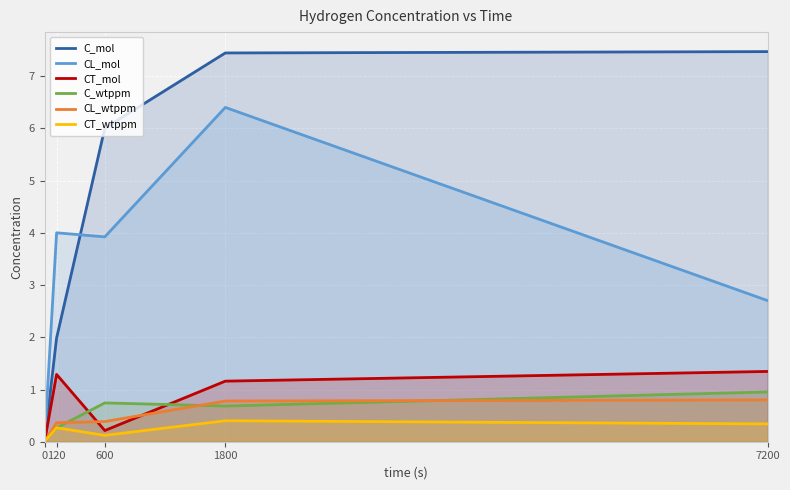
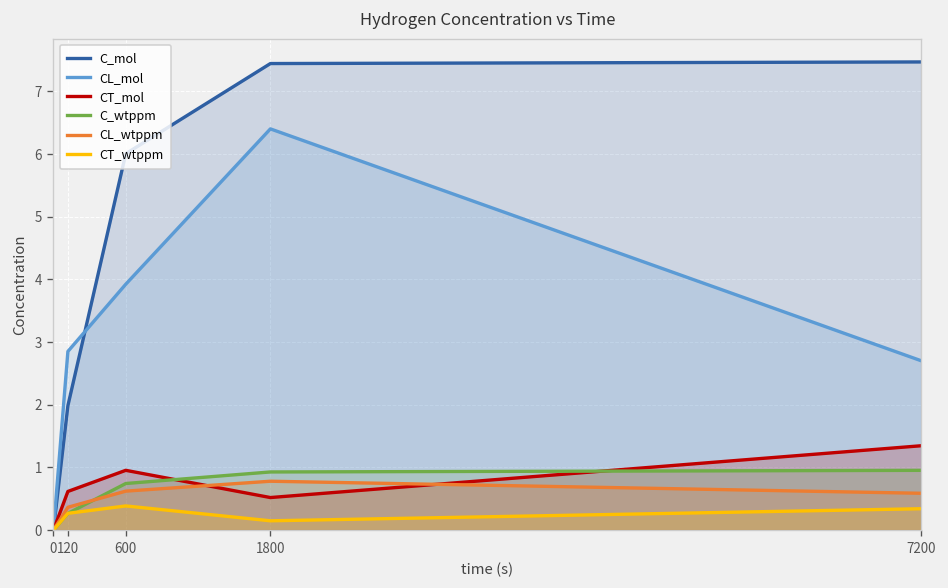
  {
    "C_mol": {
      "120": 2.0,
      "1800": 7.4,
      "7200": 7.5
    },
    "CL_mol": {
-     "120": 4.0,
+     "120": 2.9,
      "600": 3.9,
      "1800": 6.4,
      "7200": 2.7
    },
    "CT_mol": {
-     "120": 1.3,
-     "600": 0.2,
-     "1800": 1.2,
+     "120": 0.6,
+     "600": 1.0,
+     "1800": 0.5,
      "7200": 1.3
    },
    "C_wtppm": {
      "600": 0.7,
-     "1800": 0.7,
+     "1800": 0.9,
      "7200": 1.0
    },
    "CL_wtppm": {
      "120": 0.4,
-     "600": 0.4,
+     "600": 0.6,
      "1800": 0.8,
-     "7200": 0.8
+     "7200": 0.6
    },
    "CT_wtppm": {
-     "600": 0.1,
-     "1800": 0.4,
+     "600": 0.4,
+     "1800": 0.1,
      "7200": 0.3
    }
  }
